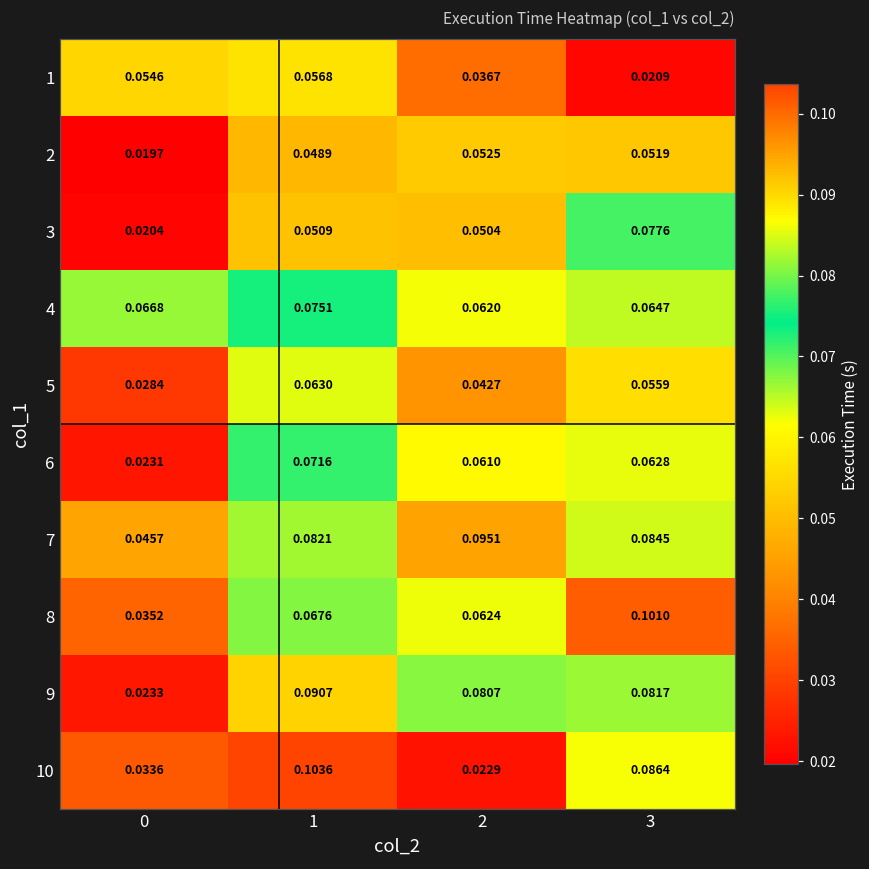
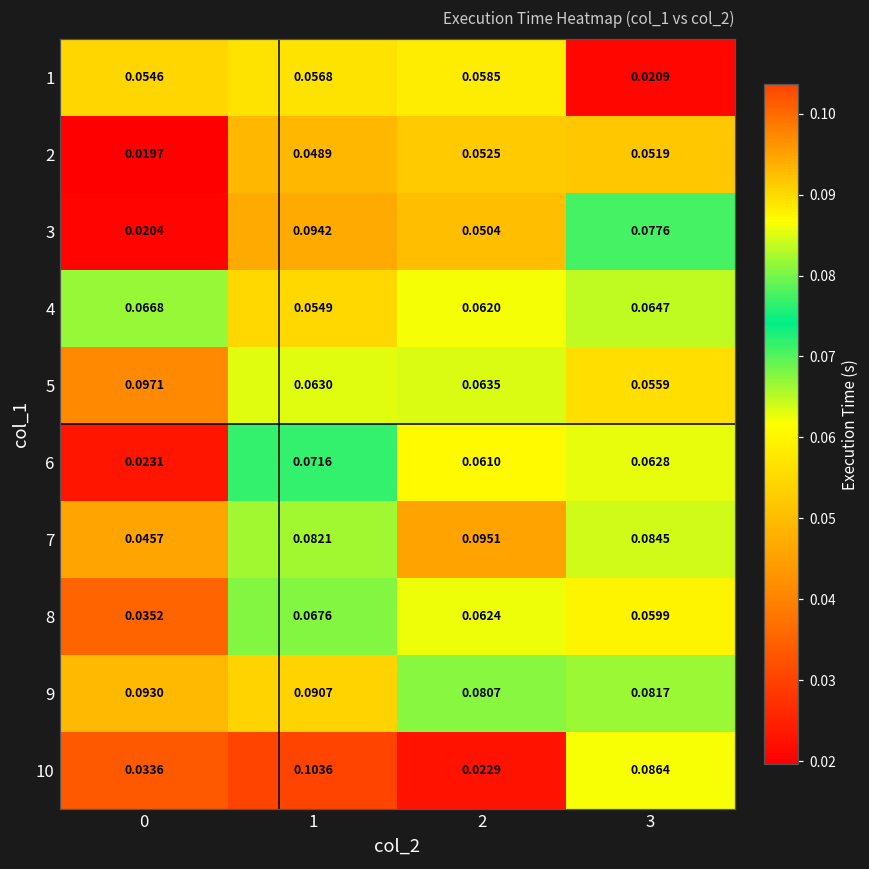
  {
    "1": {
      "0": 0.0546,
      "1": 0.0568,
-     "2": 0.0367,
+     "2": 0.0585,
      "3": 0.0209
    },
    "2": {
      "0": 0.0197,
      "1": 0.0489,
      "2": 0.0525,
      "3": 0.0519
    },
    "3": {
      "0": 0.0204,
-     "1": 0.0509,
+     "1": 0.0942,
      "2": 0.0504,
      "3": 0.0776
    },
    "4": {
      "0": 0.0668,
-     "1": 0.0751,
+     "1": 0.0549,
      "2": 0.0620,
      "3": 0.0647
    },
    "5": {
-     "0": 0.0284,
+     "0": 0.0971,
      "1": 0.0630,
-     "2": 0.0427,
+     "2": 0.0635,
      "3": 0.0559
    },
    "6": {
      "0": 0.0231,
      "1": 0.0716,
      "2": 0.0610,
      "3": 0.0628
    },
    "7": {
      "0": 0.0457,
      "1": 0.0821,
      "2": 0.0951,
      "3": 0.0845
    },
    "8": {
      "0": 0.0352,
      "1": 0.0676,
      "2": 0.0624,
-     "3": 0.1010
+     "3": 0.0599
    },
    "9": {
-     "0": 0.0233,
+     "0": 0.0930,
      "1": 0.0907,
      "2": 0.0807,
      "3": 0.0817
    },
    "10": {
      "0": 0.0336,
      "1": 0.1036,
      "2": 0.0229,
      "3": 0.0864
    }
  }
